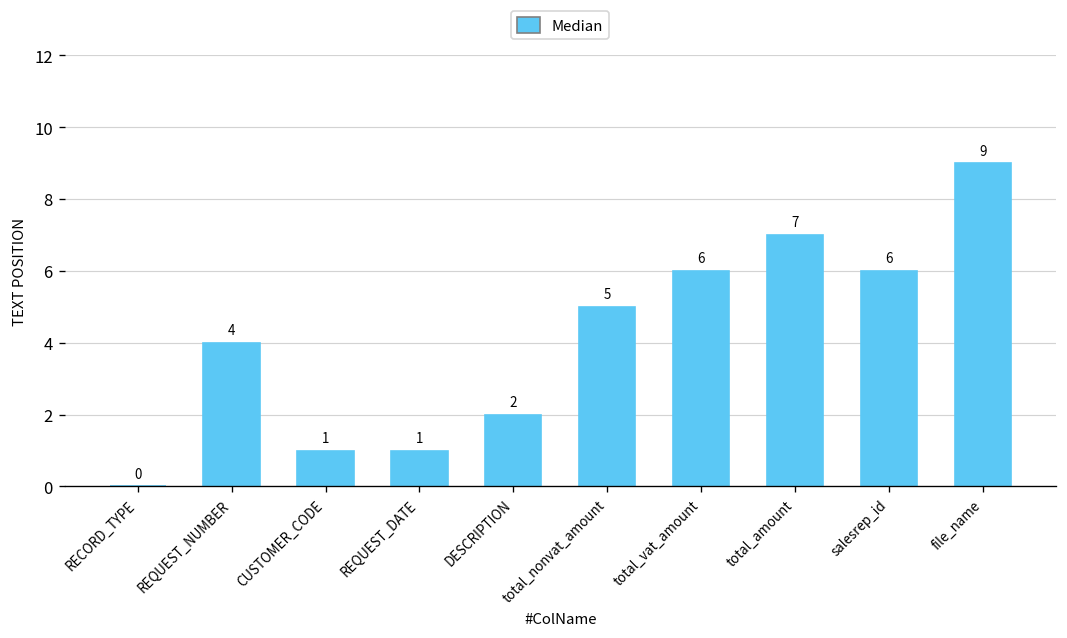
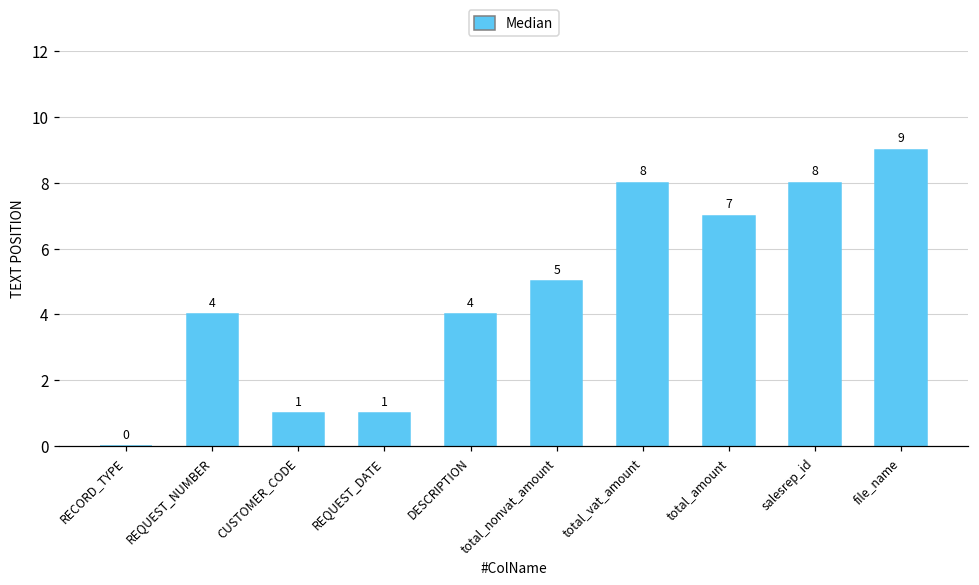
  {
    "RECORD_TYPE": 0,
    "REQUEST_NUMBER": 4,
    "CUSTOMER_CODE": 1,
    "REQUEST_DATE": 1,
-   "DESCRIPTION": 2,
+   "DESCRIPTION": 4,
    "total_nonvat_amount": 5,
-   "total_vat_amount": 6,
+   "total_vat_amount": 8,
    "total_amount": 7,
-   "salesrep_id": 6,
+   "salesrep_id": 8,
    "file_name": 9
  }
